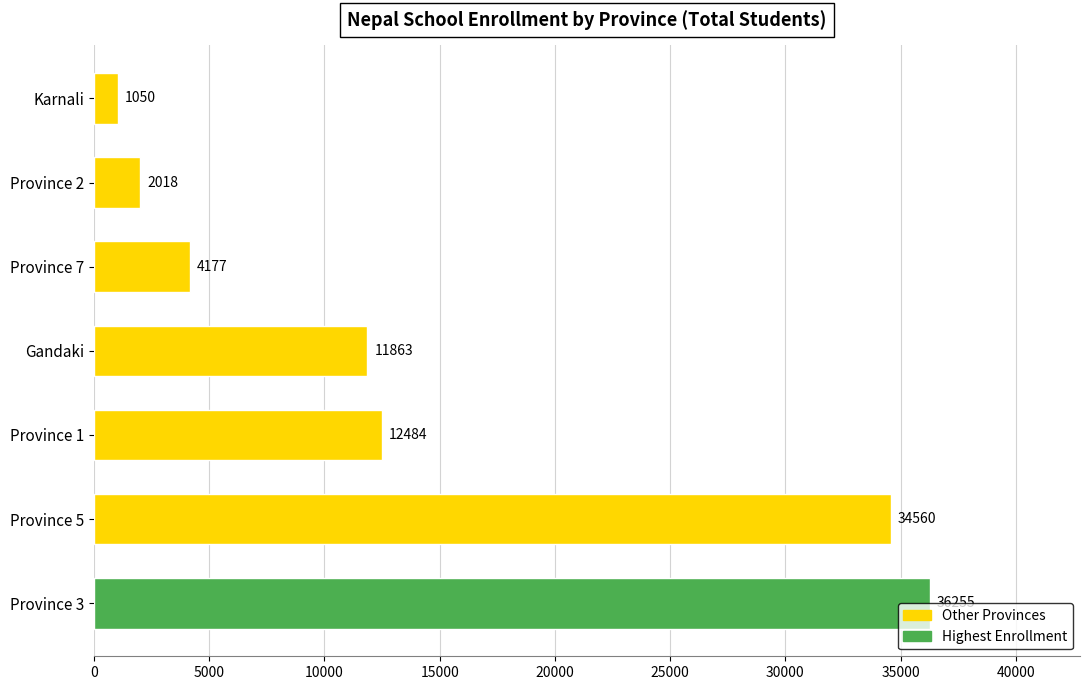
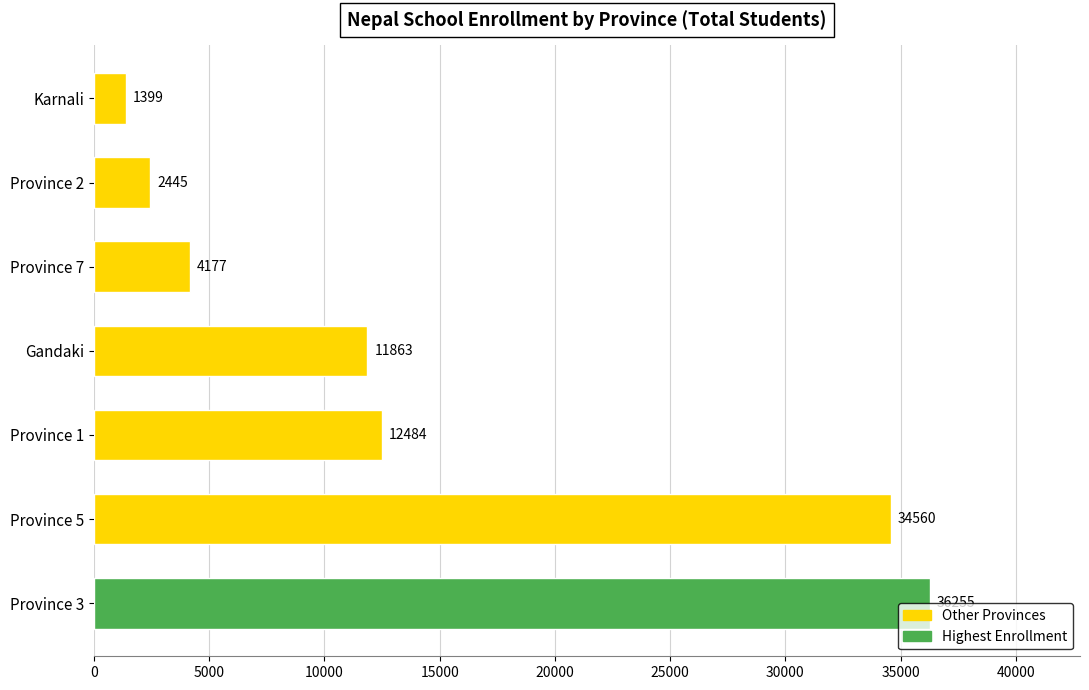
  {
-   "Karnali": 1050,
-   "Province 2": 2018,
+   "Karnali": 1399,
+   "Province 2": 2445,
    "Province 7": 4177,
    "Gandaki": 11863,
    "Province 1": 12484,
    "Province 5": 34560
  }
